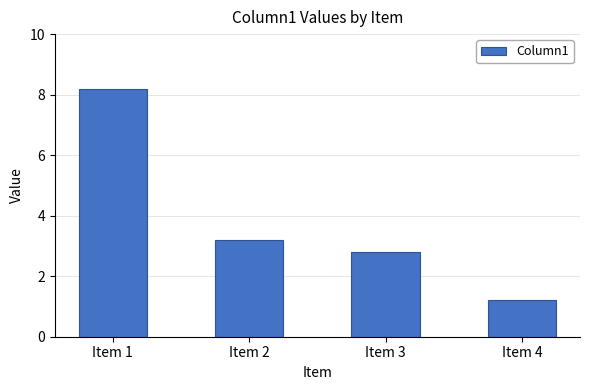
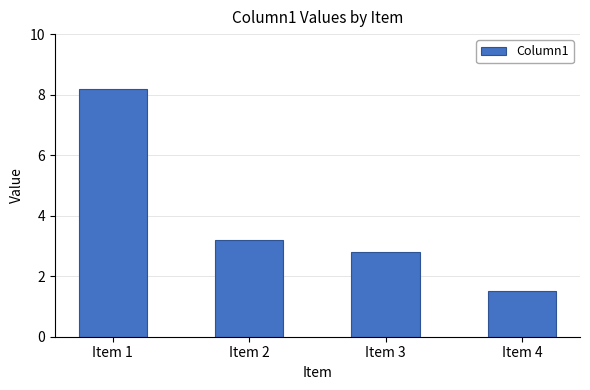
  {
    "Item 1": 8.2,
    "Item 2": 3.2,
    "Item 3": 2.8,
-   "Item 4": 1.2
+   "Item 4": 1.5
  }
